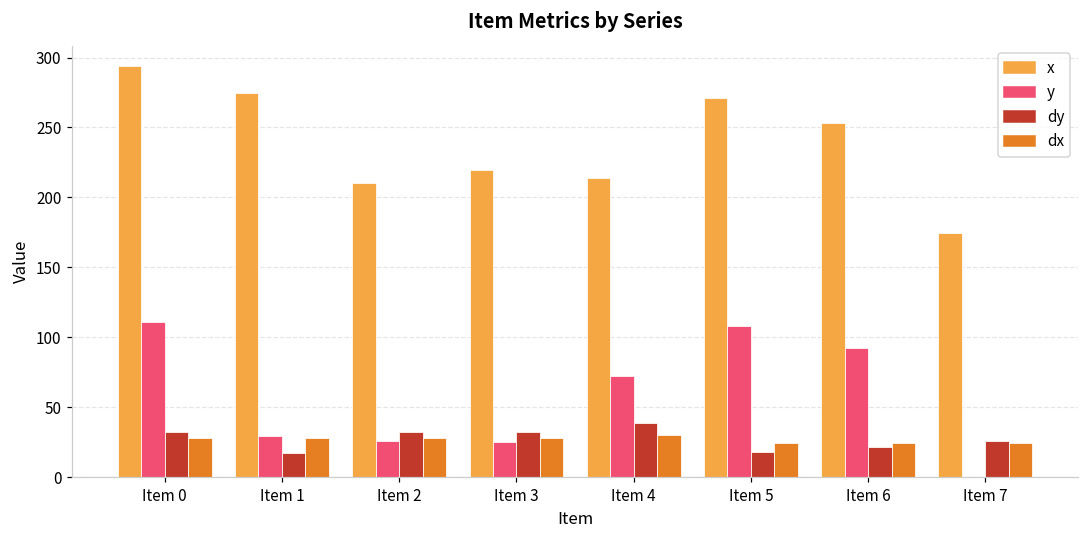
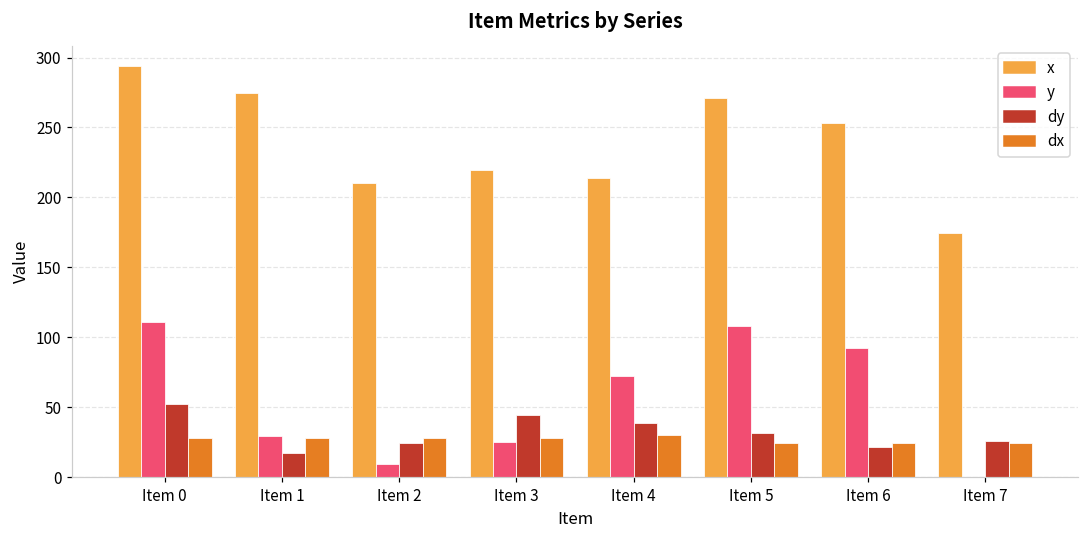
  {
    "y": {
      "Item 0": 111,
      "Item 1": 29,
-     "Item 2": 26,
+     "Item 2": 10,
      "Item 3": 25,
      "Item 4": 72,
      "Item 5": 108,
      "Item 6": 93,
      "Item 7": 0
    },
    "dy": {
-     "Item 0": 32,
+     "Item 0": 52,
      "Item 1": 17,
-     "Item 2": 32,
-     "Item 3": 32,
+     "Item 2": 24,
+     "Item 3": 45,
      "Item 4": 39,
-     "Item 5": 18,
+     "Item 5": 31,
      "Item 6": 21,
      "Item 7": 25
    }
  }
